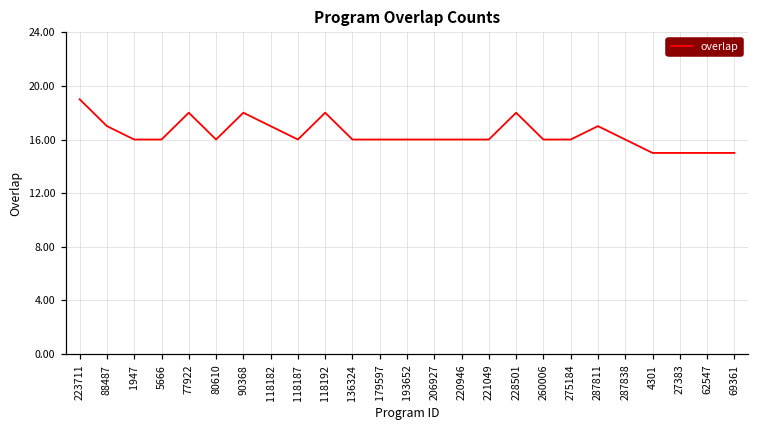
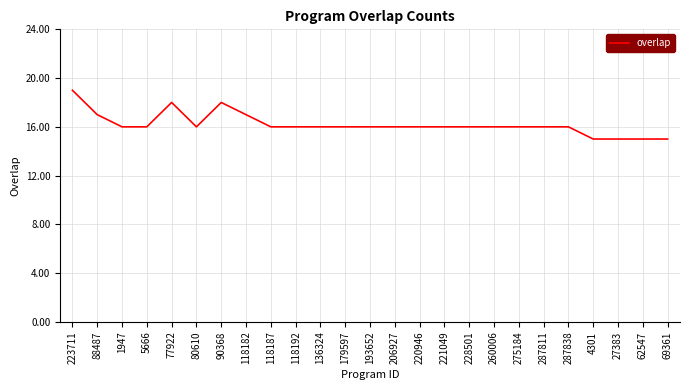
  {
    "223711": 19,
    "88487": 17,
    "1947": 16,
    "5666": 16,
    "77922": 18,
    "80610": 16,
    "90368": 18,
    "118182": 17,
    "118187": 16,
-   "118192": 18,
+   "118192": 16,
    "136324": 16,
    "179597": 16,
    "193652": 16,
    "206927": 16,
    "220946": 16,
    "221049": 16,
-   "228501": 18,
+   "228501": 16,
    "260006": 16,
    "275184": 16,
-   "287811": 17,
+   "287811": 16,
    "287838": 16,
    "4301": 15,
    "27383": 15,
    "62547": 15,
    "69361": 15
  }
